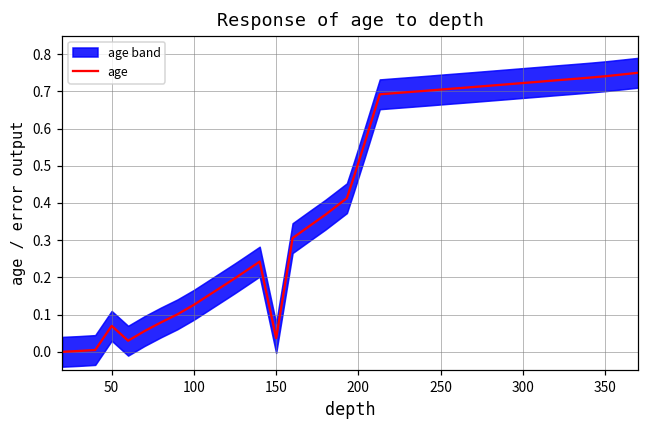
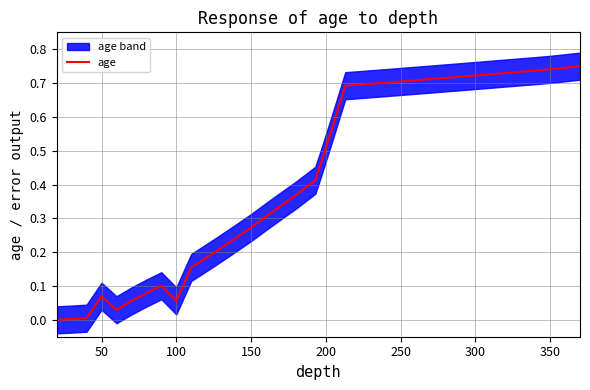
  {
    "age": {
      "50": 0.07,
-     "100": 0.13,
-     "150": 0.04,
+     "100": 0.06,
+     "150": 0.27,
      "300": 0.72,
      "350": 0.74
    }
  }
